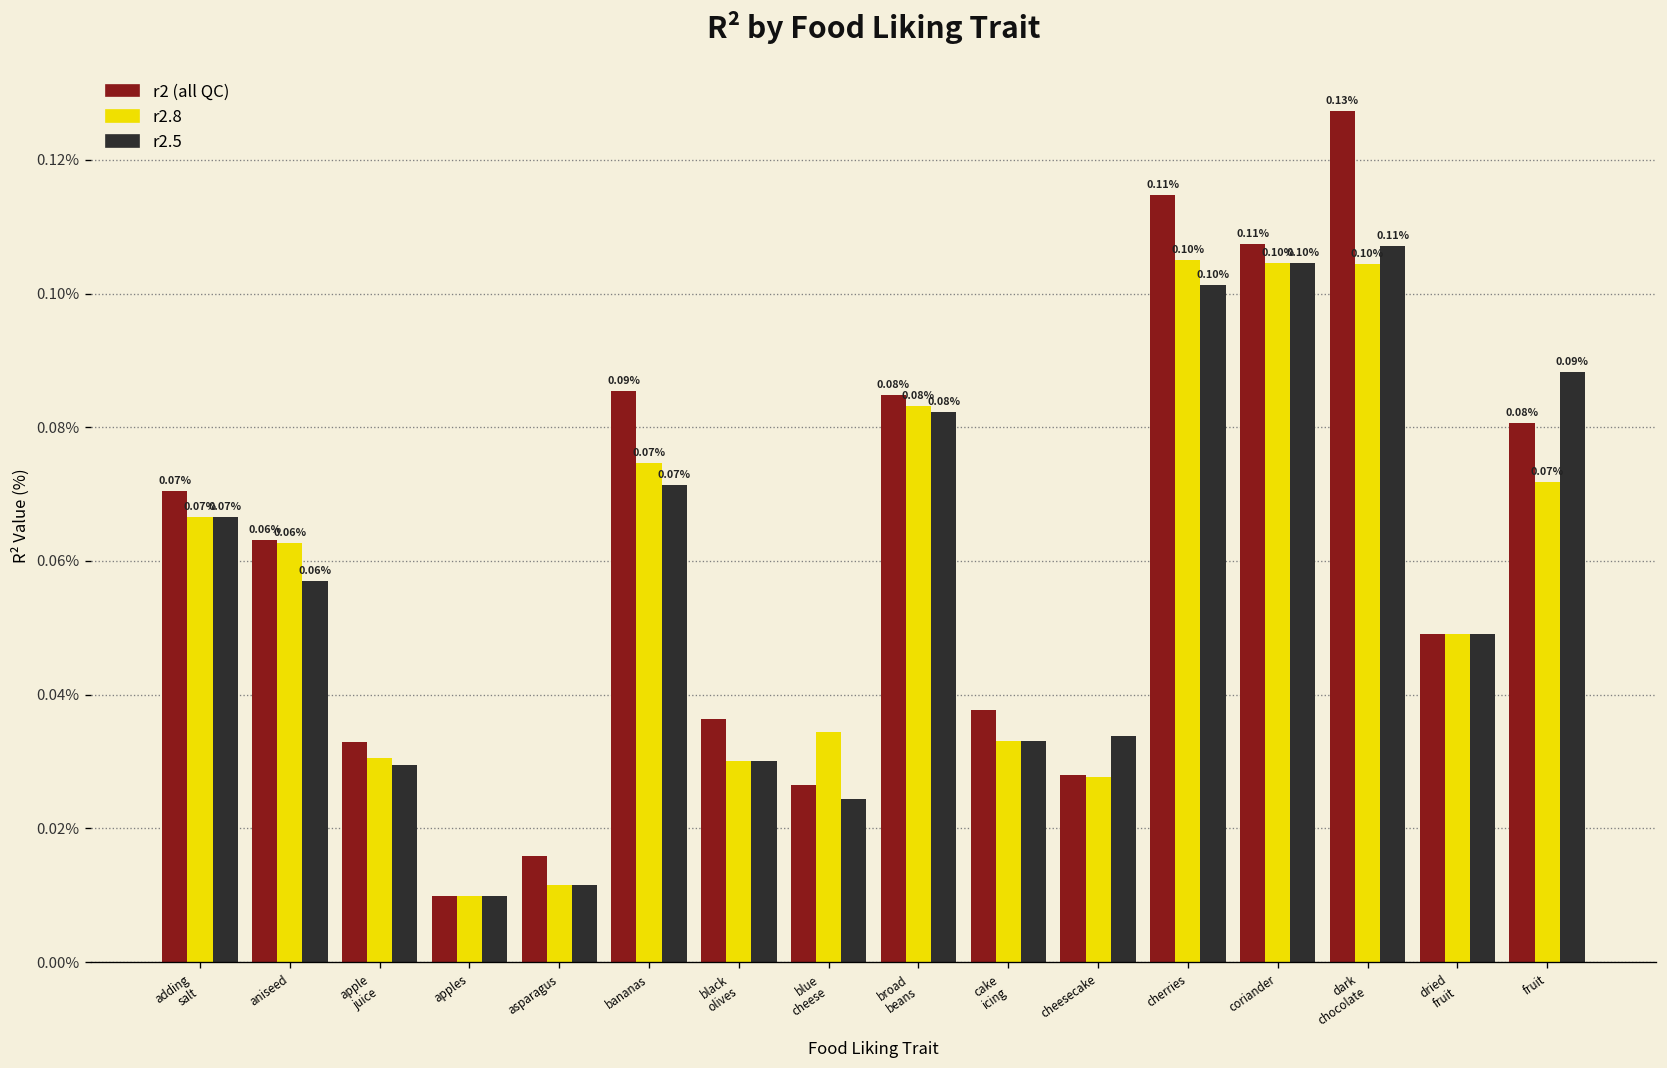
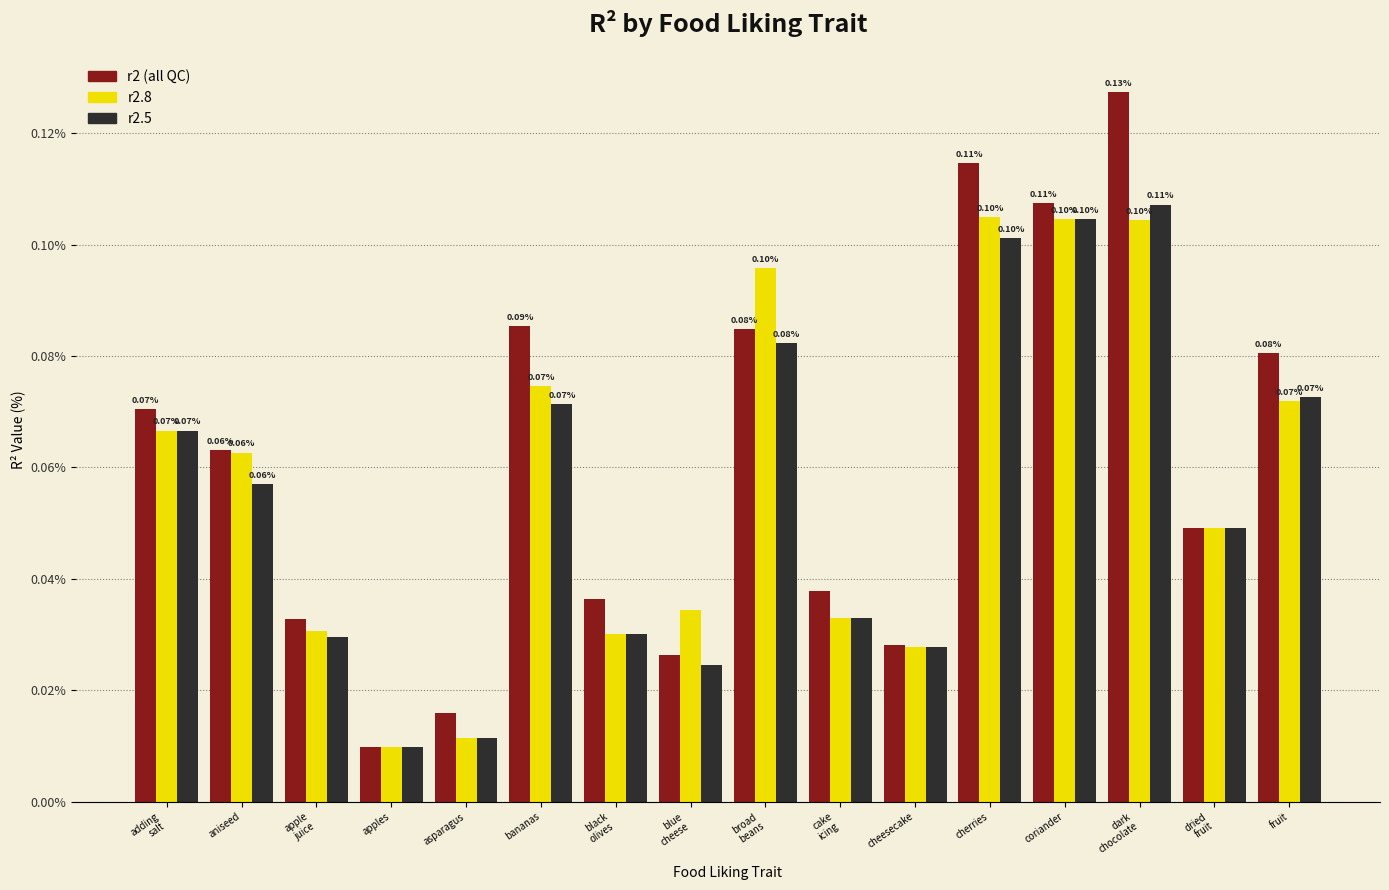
  {
    "r2.8": {
      "bananas": "0.07%",
-     "broad beans": "0.08%",
+     "broad beans": "0.10%",
      "cherries": "0.10%",
      "dark chocolate": "0.10%",
      "fruit": "0.07%"
    },
    "r2.5": {
      "aniseed": "0.06%",
      "bananas": "0.07%",
      "broad beans": "0.08%",
-     "cheesecake": "0.034%",
+     "cheesecake": "0.028%",
      "cherries": "0.10%",
      "dark chocolate": "0.11%",
-     "fruit": "0.09%"
+     "fruit": "0.07%"
    }
  }
